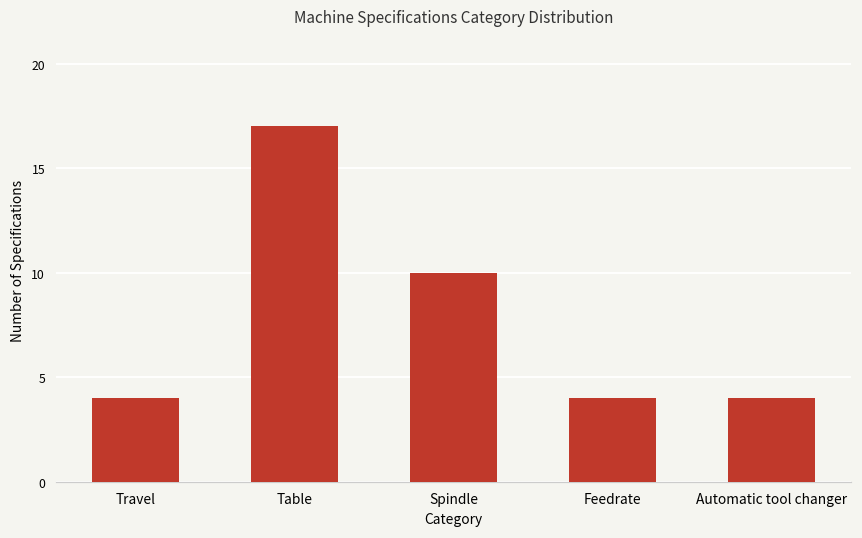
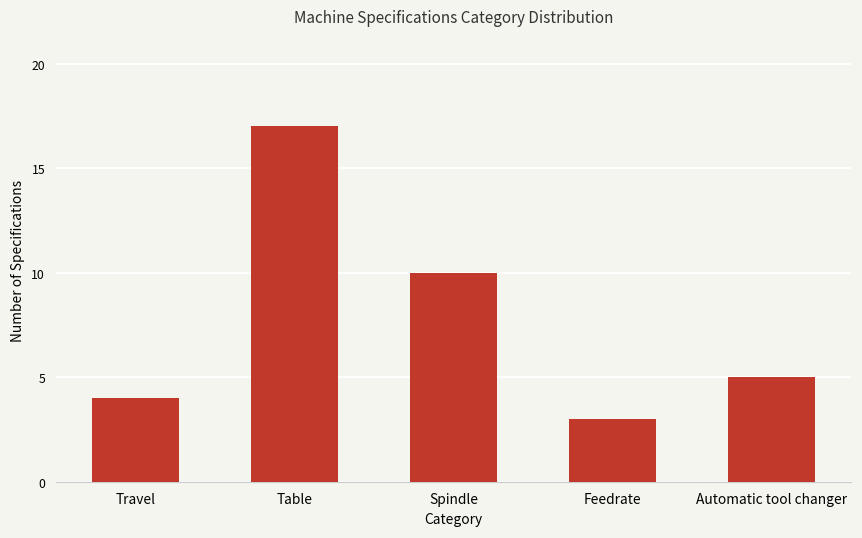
  {
    "Travel": 4,
    "Table": 17,
    "Spindle": 10,
-   "Feedrate": 4,
-   "Automatic tool changer": 4
+   "Feedrate": 3,
+   "Automatic tool changer": 5
  }
